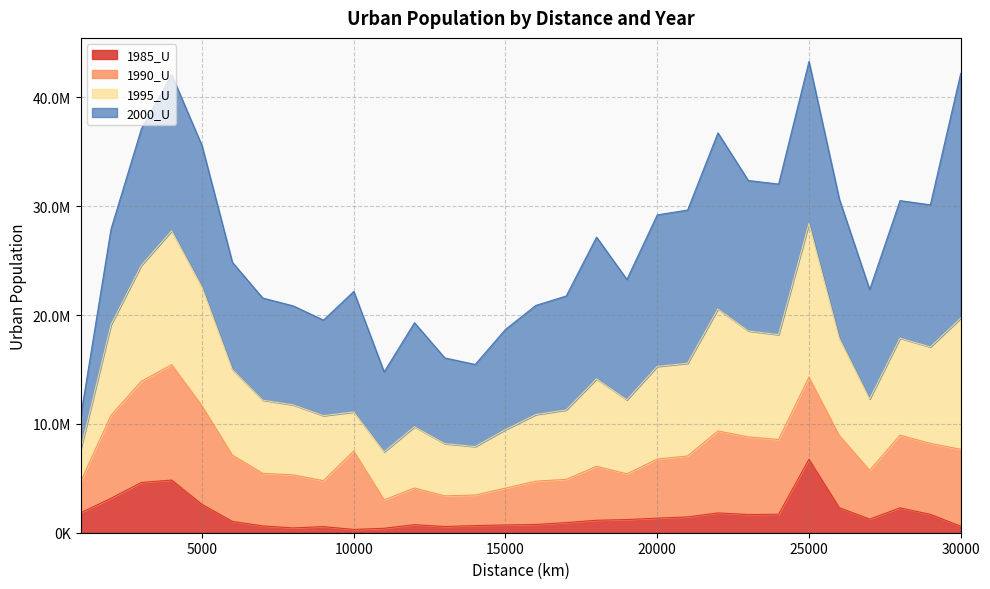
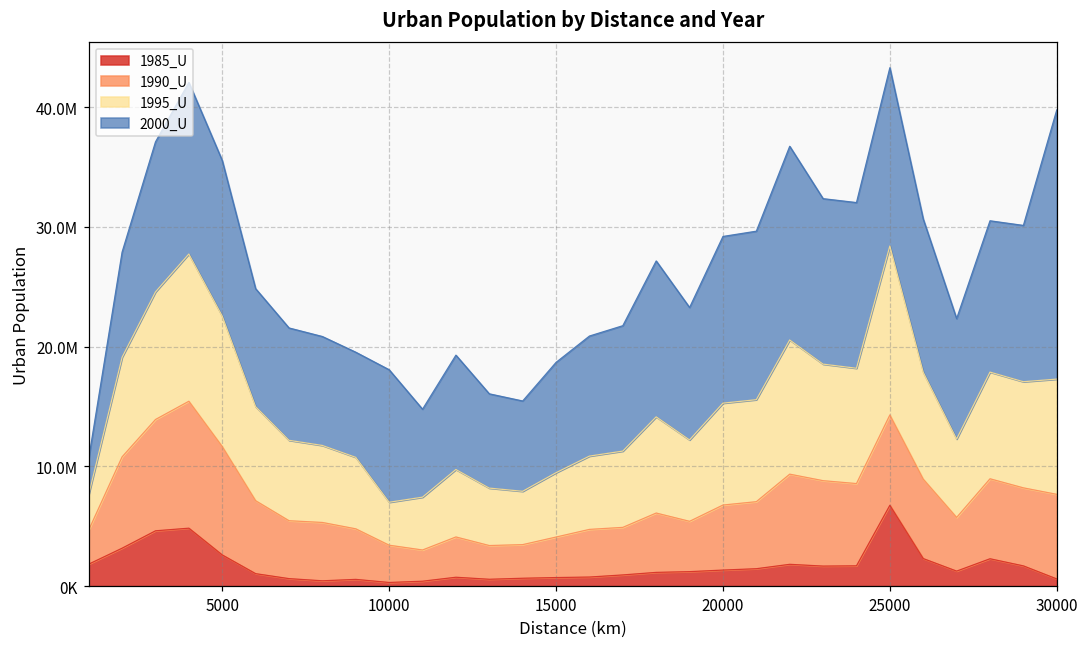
  {
    "1985_U": {
      "5000": 2600000,
      "10000": 300000,
      "15000": 700000,
      "20000": 1300000,
      "25000": 6700000,
      "30000": 600000
    },
    "1990_U": {
      "5000": 9100000,
-     "10000": 7200000,
+     "10000": 3100000,
      "15000": 3400000,
      "20000": 5400000,
      "25000": 7500000,
      "30000": 7100000
    },
    "1995_U": {
      "5000": 10900000,
      "10000": 3600000,
      "15000": 5400000,
      "20000": 8500000,
      "25000": 14100000,
-     "30000": 12000000
+     "30000": 9600000
    },
    "2000_U": {
      "5000": 13000000,
      "10000": 11100000,
      "15000": 9200000,
      "20000": 13900000,
      "25000": 14900000,
      "30000": 22500000
    }
  }
